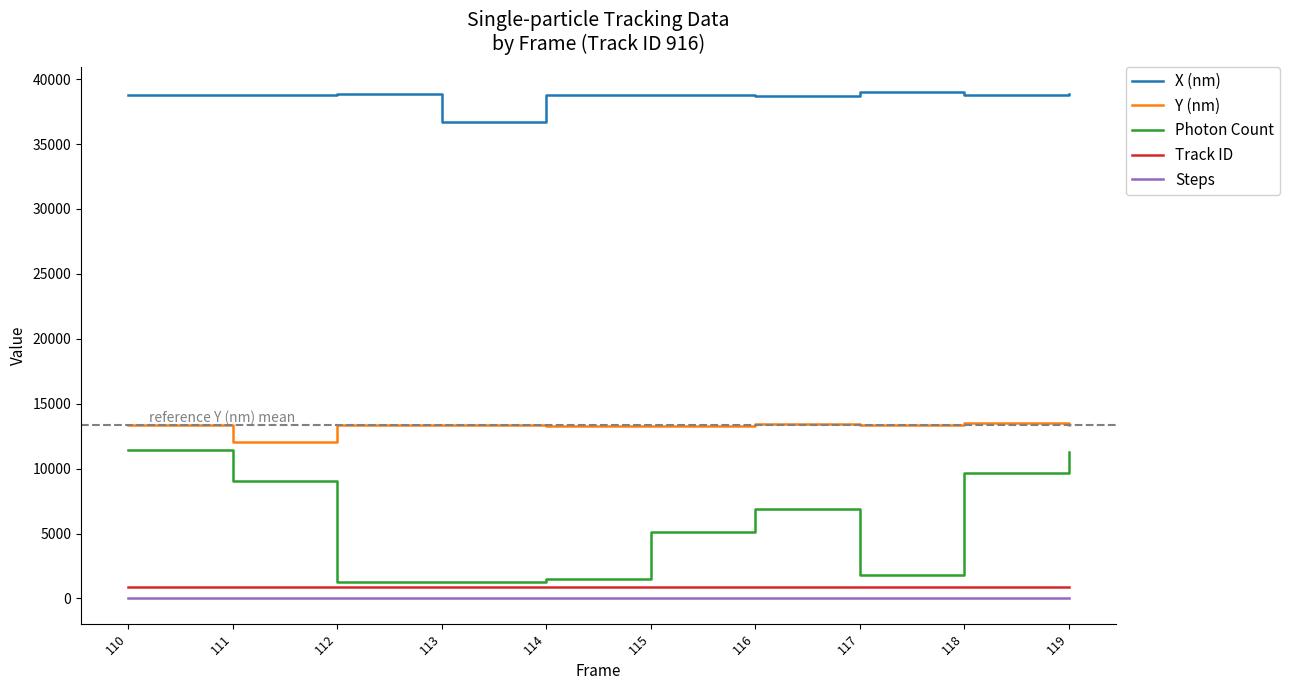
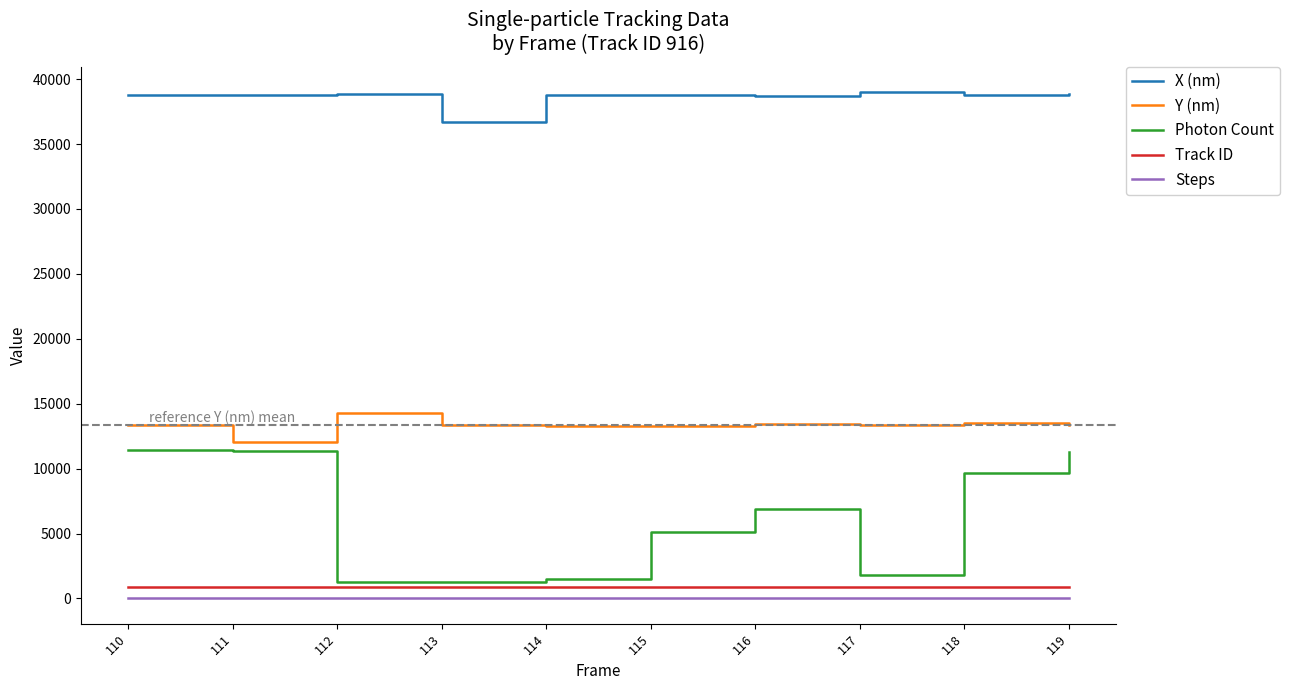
  {
    "X (nm)": {
      "110": 38800,
      "111": 38800,
      "112": 38800,
      "113": 36700,
      "114": 38800,
      "115": 38800,
      "116": 38700,
      "117": 39000,
      "118": 38800,
      "119": 38900
    },
    "Y (nm)": {
      "110": 13400,
      "111": 12100,
-     "112": 13300,
+     "112": 14300,
      "113": 13400,
      "114": 13300,
      "115": 13300,
      "116": 13400,
      "117": 13300,
      "118": 13500,
      "119": 13300
    },
    "Photon Count": {
      "110": 11500,
-     "111": 9000,
+     "111": 11300,
      "112": 1300,
      "113": 1300,
      "114": 1500,
      "115": 5100,
      "116": 6900,
      "117": 1800,
      "118": 9700,
      "119": 11200
    },
    "Track ID": {
      "110": 900,
      "111": 900,
      "112": 900,
      "113": 900,
      "114": 900,
      "115": 900,
      "116": 900,
      "117": 900,
      "118": 900,
      "119": 900
    },
    "Steps": {
      "110": 0,
      "111": 0,
      "112": 0,
      "113": 0,
      "114": 0,
      "115": 0,
      "116": 0,
      "117": 0,
      "118": 0,
      "119": 0
    }
  }
